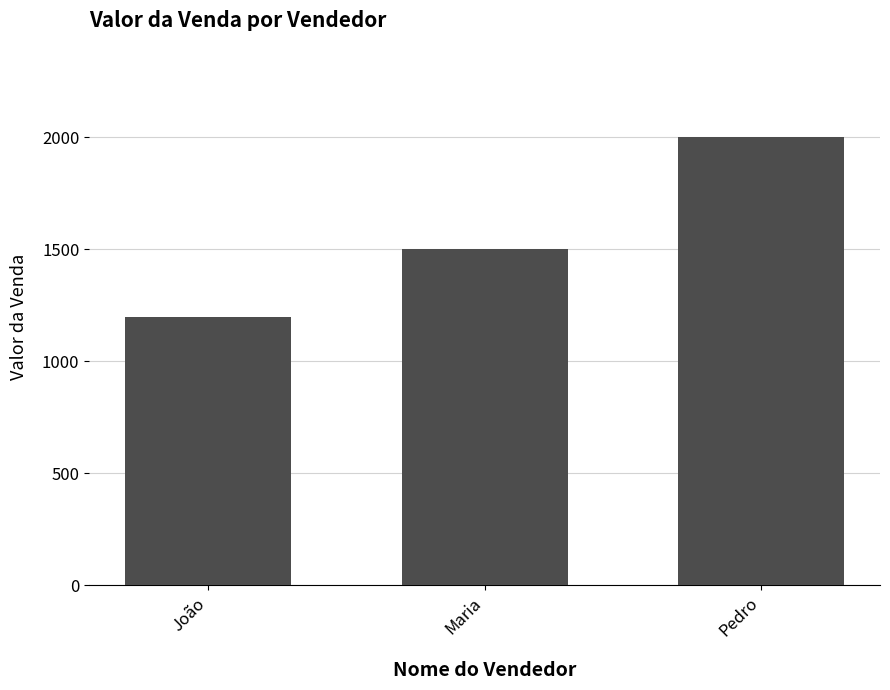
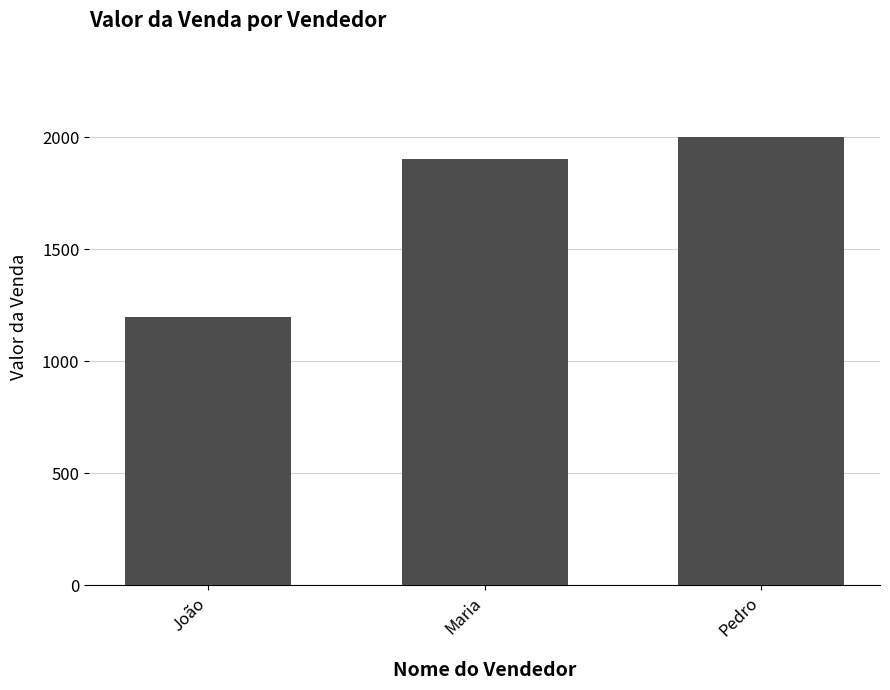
  {
    "João": 1200,
-   "Maria": 1500,
+   "Maria": 1910,
    "Pedro": 2000
  }
